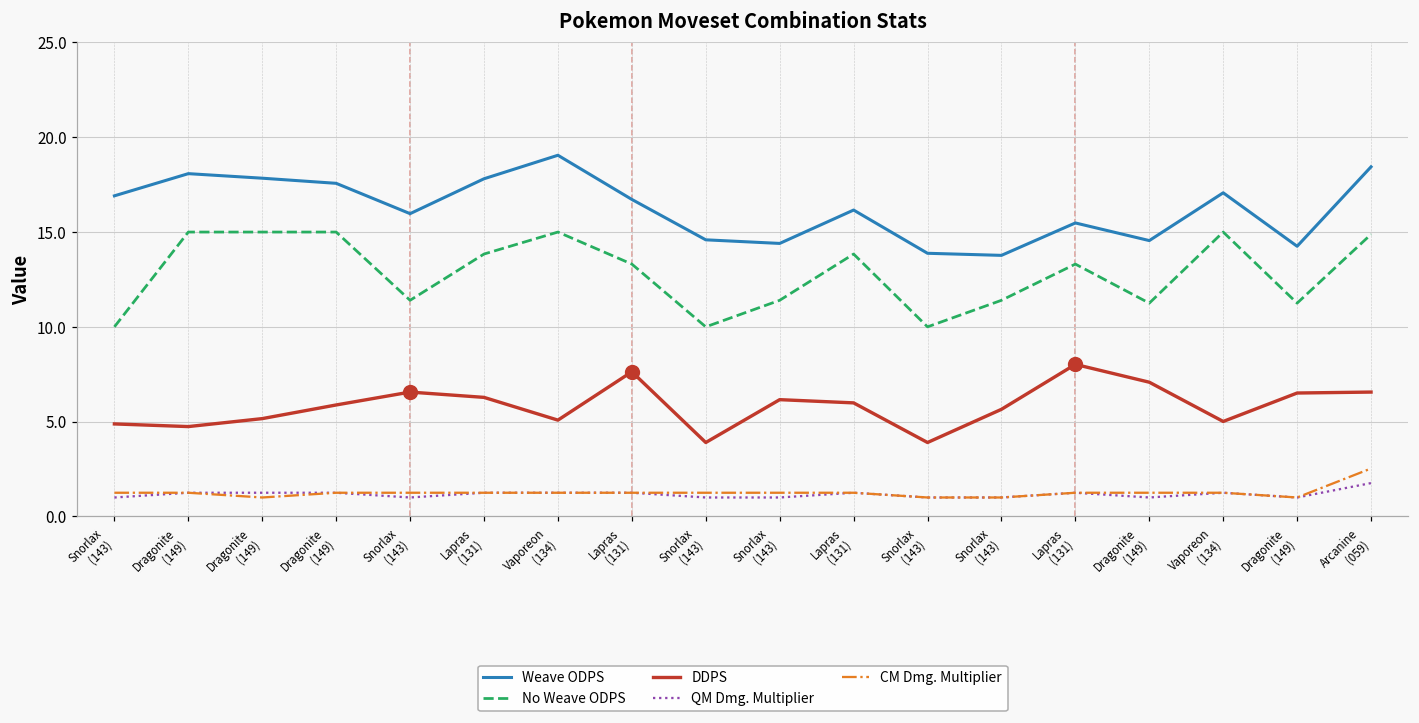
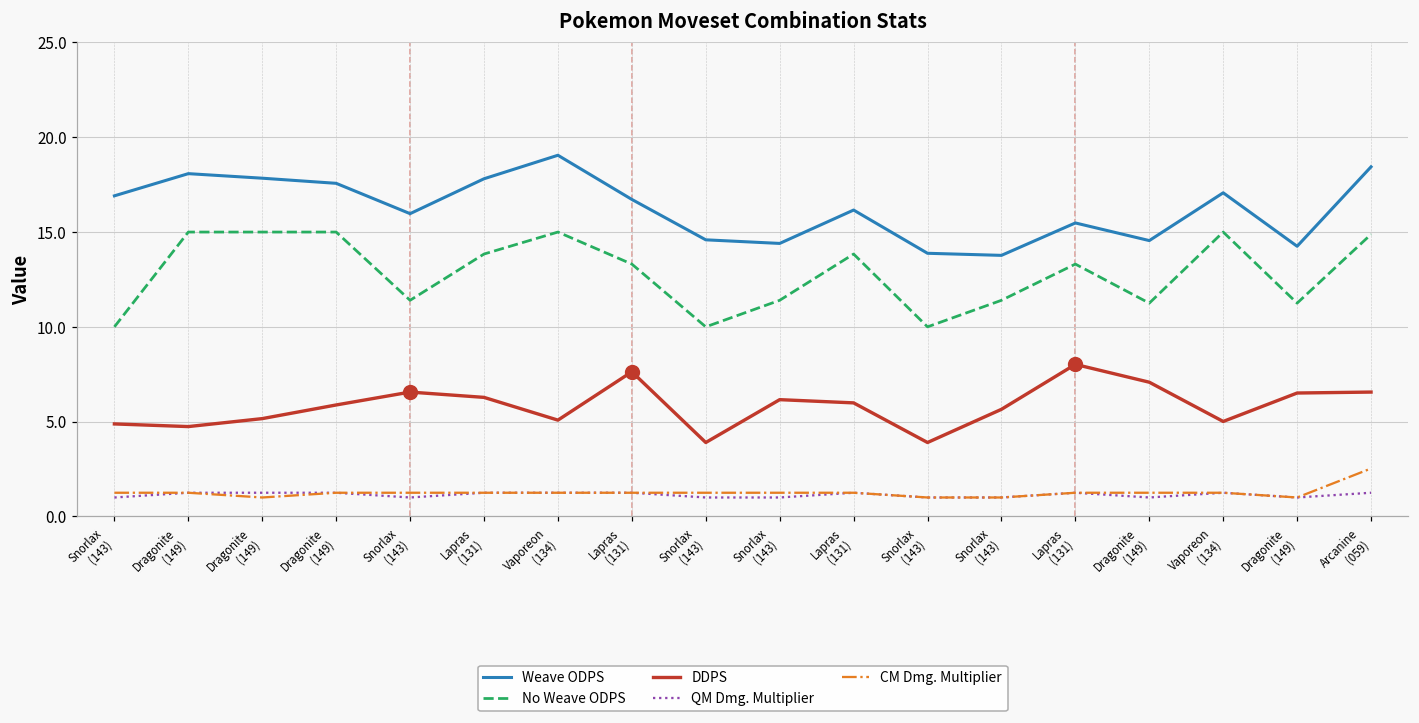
  {
    "Weave ODPS": {
      "Arcanine (059)": 18.4
    },
    "No Weave ODPS": {
      "Arcanine (059)": 14.9
    },
    "QM Dmg. Multiplier": {
-     "Arcanine (059)": 1.8
+     "Arcanine (059)": 1.3
    },
    "CM Dmg. Multiplier": {
      "Arcanine (059)": 2.5
    }
  }
